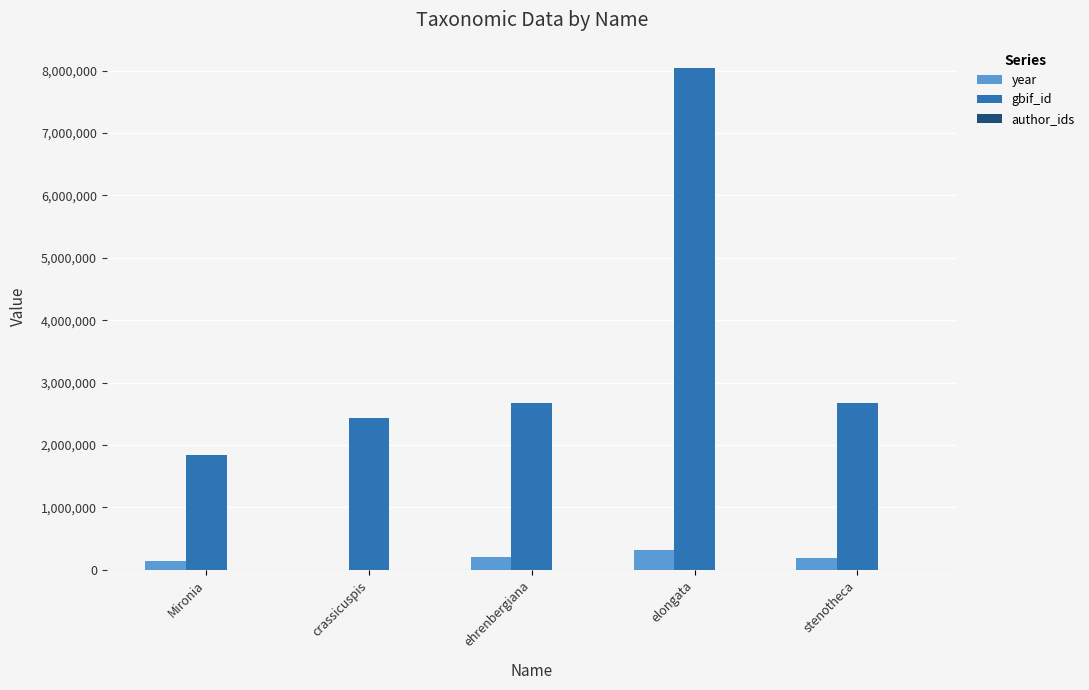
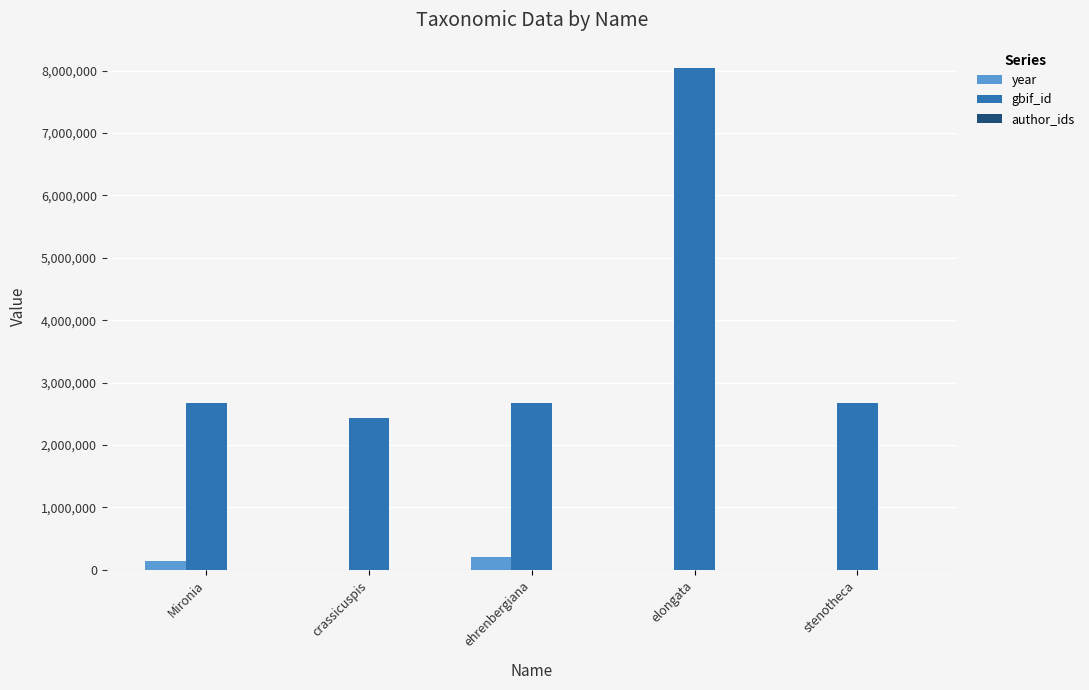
  {
    "year": {
      "Mironia": "100,000",
      "ehrenbergiana": "200,000",
-     "elongata": "300,000",
-     "stenotheca": "200,000"
+     "elongata": "0",
+     "stenotheca": "0"
    },
    "gbif_id": {
-     "Mironia": "1,800,000",
+     "Mironia": "2,700,000",
      "crassicuspis": "2,400,000",
      "ehrenbergiana": "2,700,000",
      "elongata": "8,000,000",
      "stenotheca": "2,700,000"
    },
    "author_ids": {
      "Mironia": "0",
      "crassicuspis": "0",
      "ehrenbergiana": "0",
      "elongata": "0",
      "stenotheca": "0"
    }
  }
